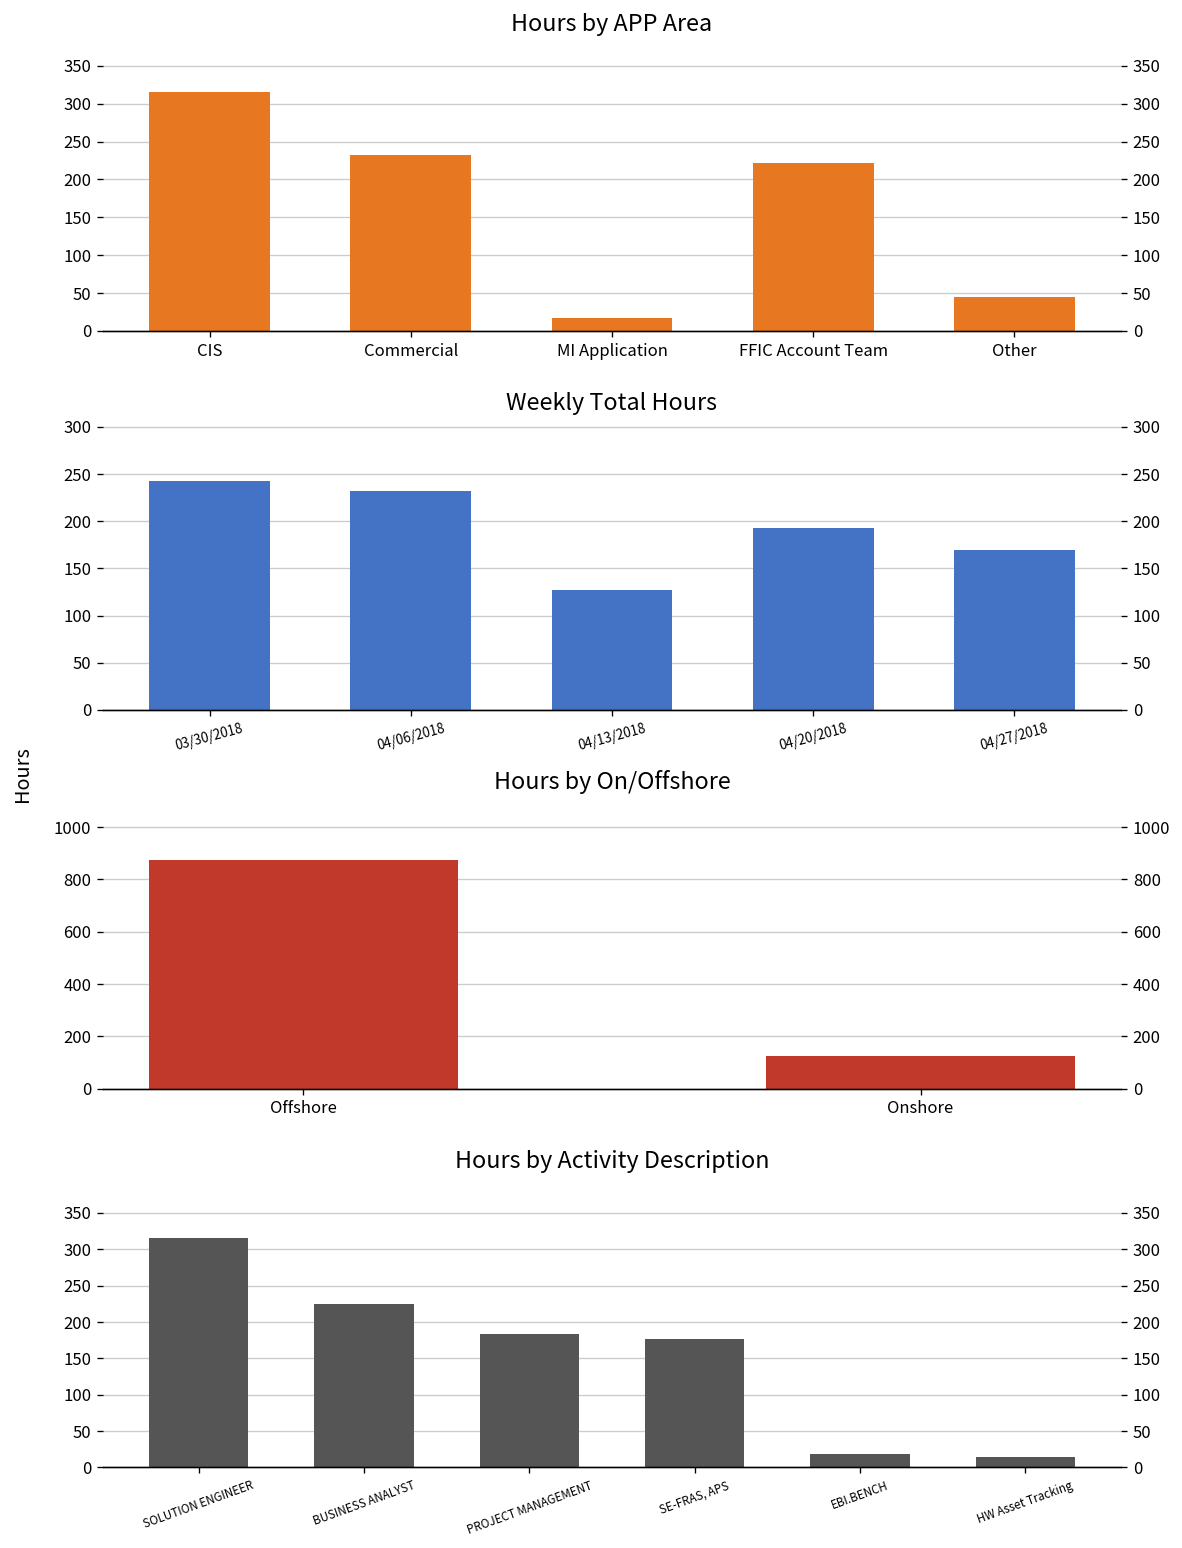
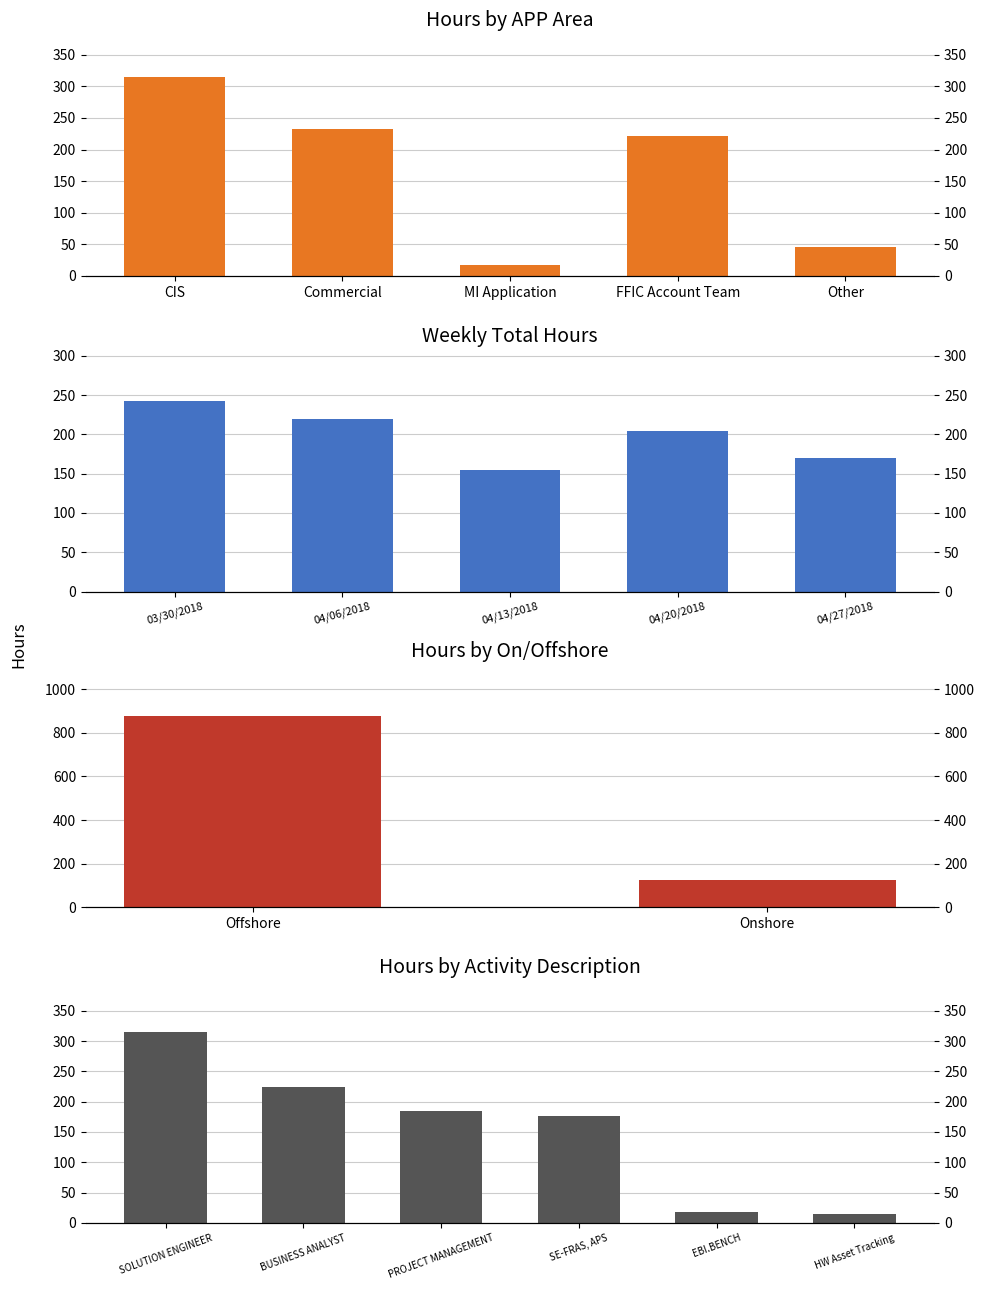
  {
    "Hours by APP Area": {
      "CIS": 320,
      "Commercial": 230,
      "MI Application": 20,
      "FFIC Account Team": 220,
      "Other": 50
    },
    "Weekly Total Hours": {
      "03/30/2018": 240,
-     "04/06/2018": 230,
-     "04/13/2018": 130,
-     "04/20/2018": 190,
+     "04/06/2018": 220,
+     "04/13/2018": 150,
+     "04/20/2018": 200,
      "04/27/2018": 170
    },
    "Hours by On/Offshore": {
      "Offshore": 880,
      "Onshore": 120
    },
    "Hours by Activity Description": {
      "SOLUTION ENGINEER": 320,
      "BUSINESS ANALYST": 230,
      "PROJECT MANAGEMENT": 180,
      "SE-FRAS, APS": 180,
      "EBI.BENCH": 20,
      "HW Asset Tracking": 20
    }
  }
